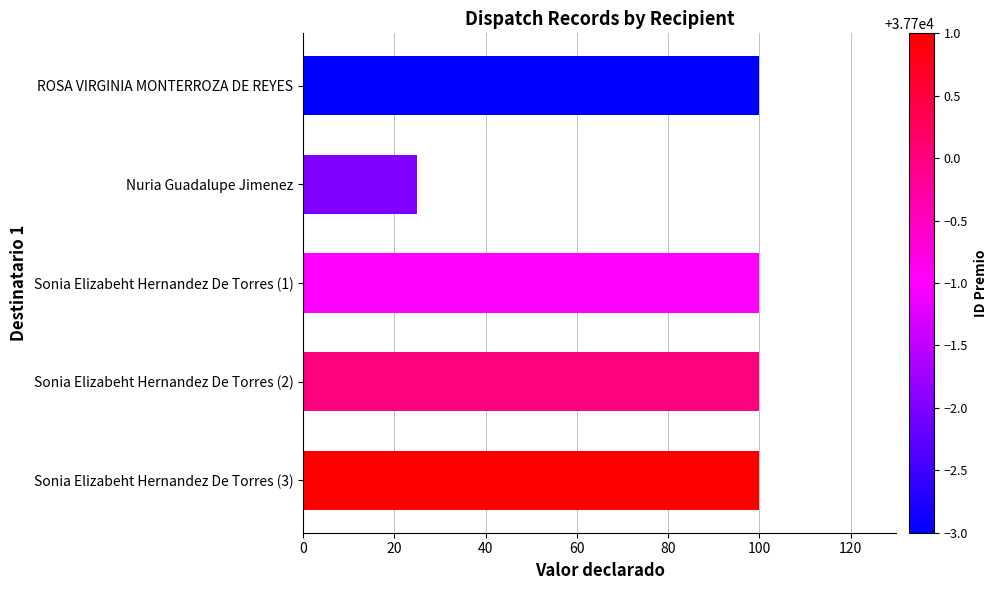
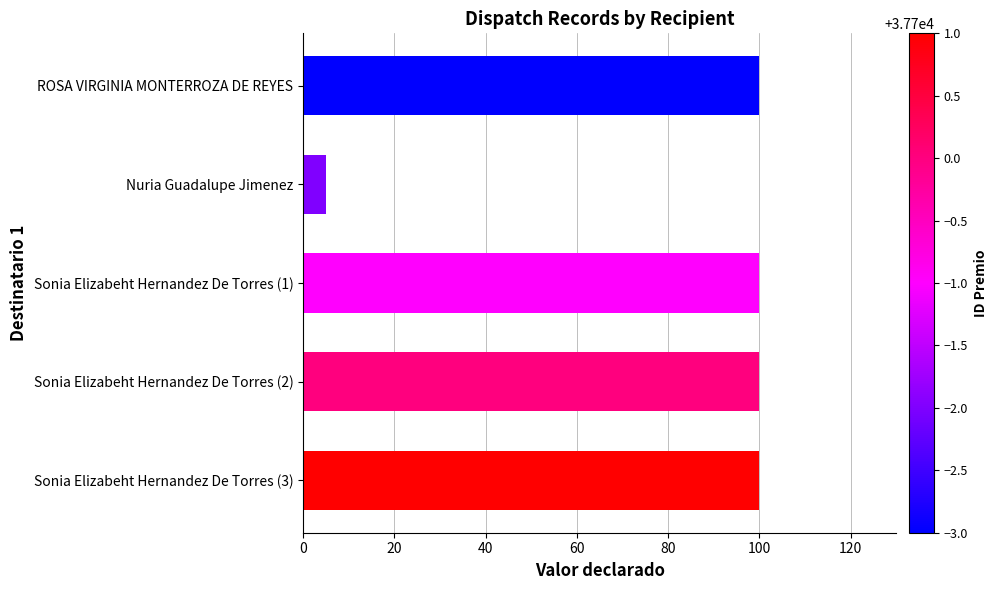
  {
    "ROSA VIRGINIA MONTERROZA DE REYES": 100,
-   "Nuria Guadalupe Jimenez": 25,
+   "Nuria Guadalupe Jimenez": 5,
    "Sonia Elizabeht Hernandez De Torres (1)": 100,
    "Sonia Elizabeht Hernandez De Torres (2)": 100,
    "Sonia Elizabeht Hernandez De Torres (3)": 100
  }
